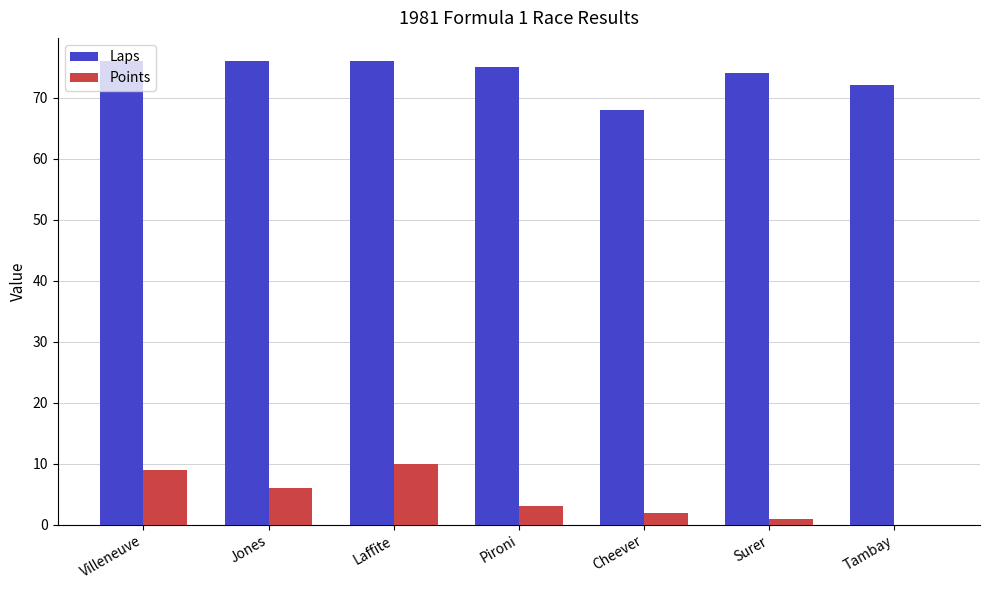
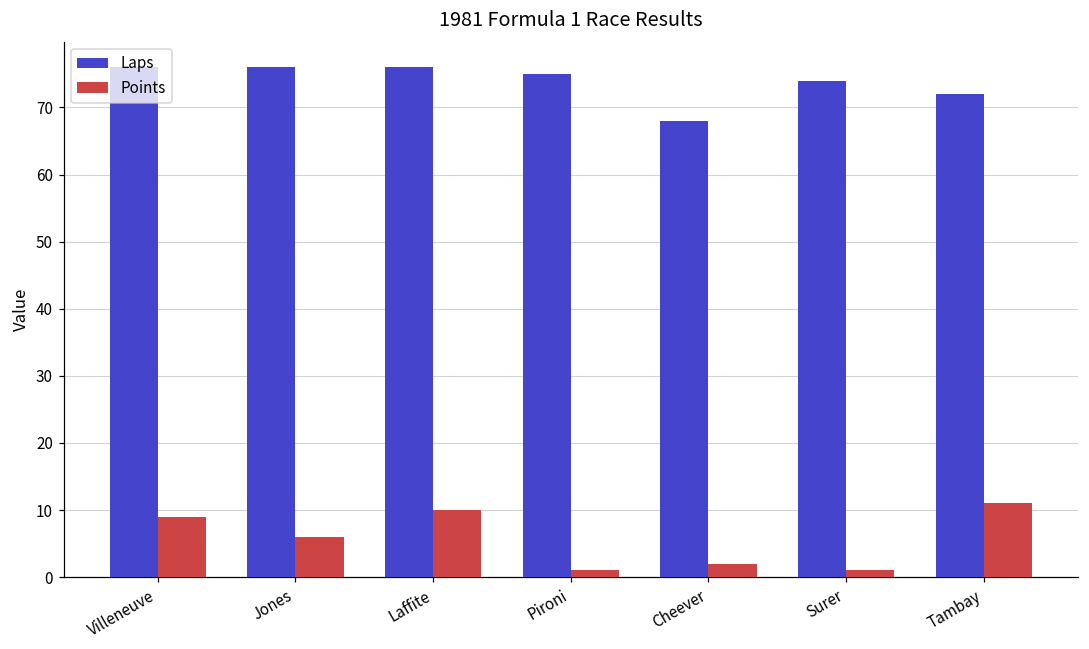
  {
    "Laps": {
      "Jones": 76,
      "Laffite": 76,
      "Pironi": 75,
      "Cheever": 68,
      "Surer": 74,
      "Tambay": 72
    },
    "Points": {
      "Villeneuve": 9,
      "Jones": 6,
      "Laffite": 10,
-     "Pironi": 3,
+     "Pironi": 1,
      "Cheever": 2,
      "Surer": 1,
-     "Tambay": 0
+     "Tambay": 11
    }
  }
